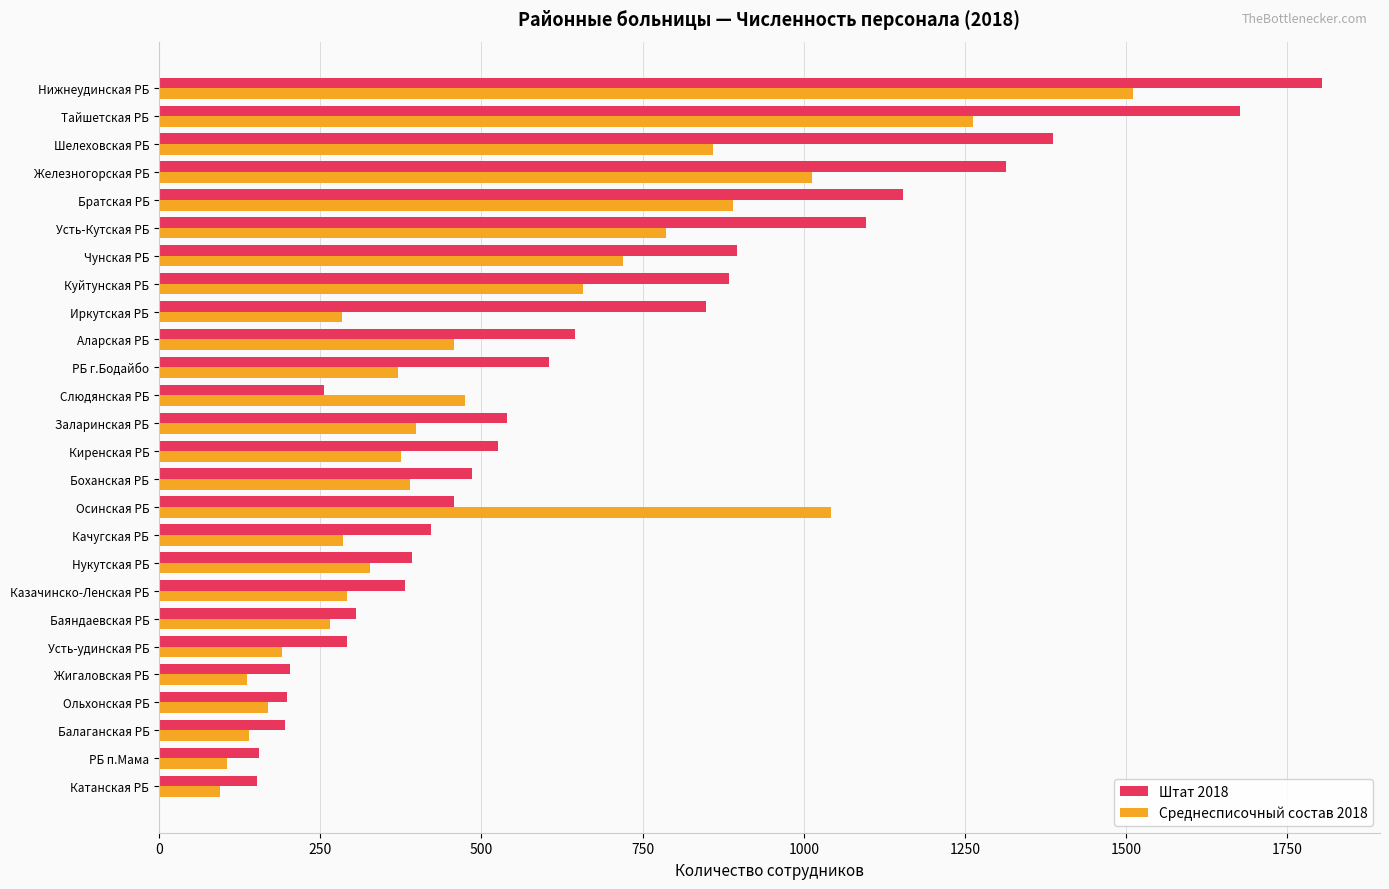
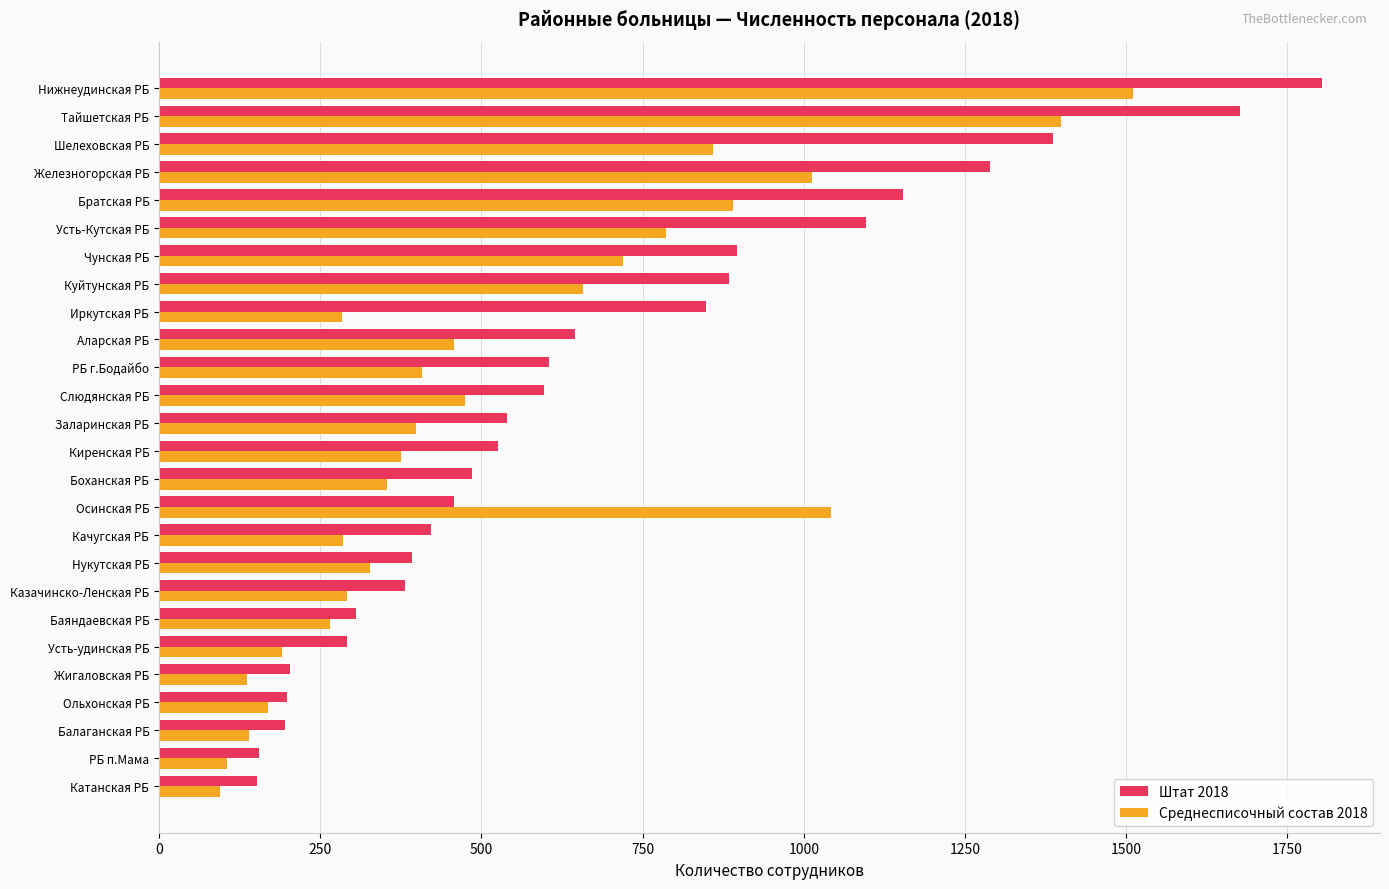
  {
    "Штат 2018": {
      "Нижнеудинская РБ": 1800,
      "Тайшетская РБ": 1680,
      "Шелеховская РБ": 1390,
-     "Железногорская РБ": 1310,
+     "Железногорская РБ": 1290,
      "Братская РБ": 1150,
      "Усть-Кутская РБ": 1100,
      "Чунская РБ": 900,
      "Куйтунская РБ": 880,
      "Иркутская РБ": 850,
      "Аларская РБ": 650,
      "РБ г.Бодайбо": 610,
-     "Слюдянская РБ": 260,
+     "Слюдянская РБ": 600,
      "Заларинская РБ": 540,
      "Киренская РБ": 530,
      "Боханская РБ": 490,
      "Осинская РБ": 460,
      "Качугская РБ": 420,
      "Нукутская РБ": 390,
      "Казачинско-Ленская РБ": 380,
      "Баяндаевская РБ": 310,
      "Усть-удинская РБ": 290,
      "Жигаловская РБ": 200,
      "Ольхонская РБ": 200,
      "Балаганская РБ": 200,
      "РБ п.Мама": 150,
      "Катанская РБ": 150
    },
    "Среднесписочный состав 2018": {
      "Нижнеудинская РБ": 1510,
-     "Тайшетская РБ": 1260,
+     "Тайшетская РБ": 1400,
      "Шелеховская РБ": 860,
      "Железногорская РБ": 1010,
      "Братская РБ": 890,
      "Усть-Кутская РБ": 790,
      "Чунская РБ": 720,
      "Куйтунская РБ": 660,
      "Иркутская РБ": 280,
      "Аларская РБ": 460,
-     "РБ г.Бодайбо": 370,
+     "РБ г.Бодайбо": 410,
      "Слюдянская РБ": 470,
      "Заларинская РБ": 400,
      "Киренская РБ": 380,
-     "Боханская РБ": 390,
+     "Боханская РБ": 350,
      "Осинская РБ": 1040,
      "Качугская РБ": 290,
      "Нукутская РБ": 330,
      "Казачинско-Ленская РБ": 290,
      "Баяндаевская РБ": 270,
      "Усть-удинская РБ": 190,
      "Жигаловская РБ": 140,
      "Ольхонская РБ": 170,
      "Балаганская РБ": 140,
      "РБ п.Мама": 110,
      "Катанская РБ": 90
    }
  }
